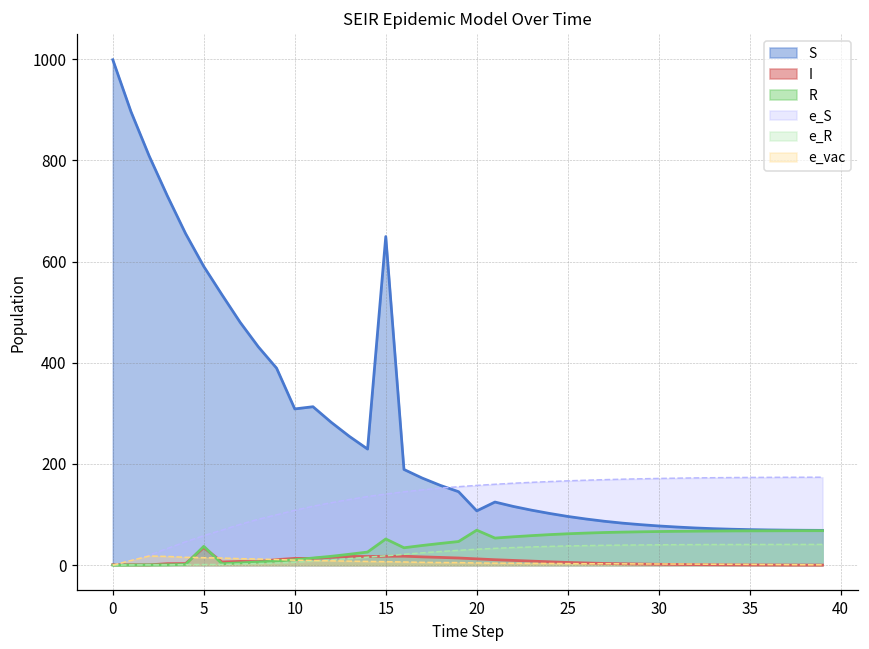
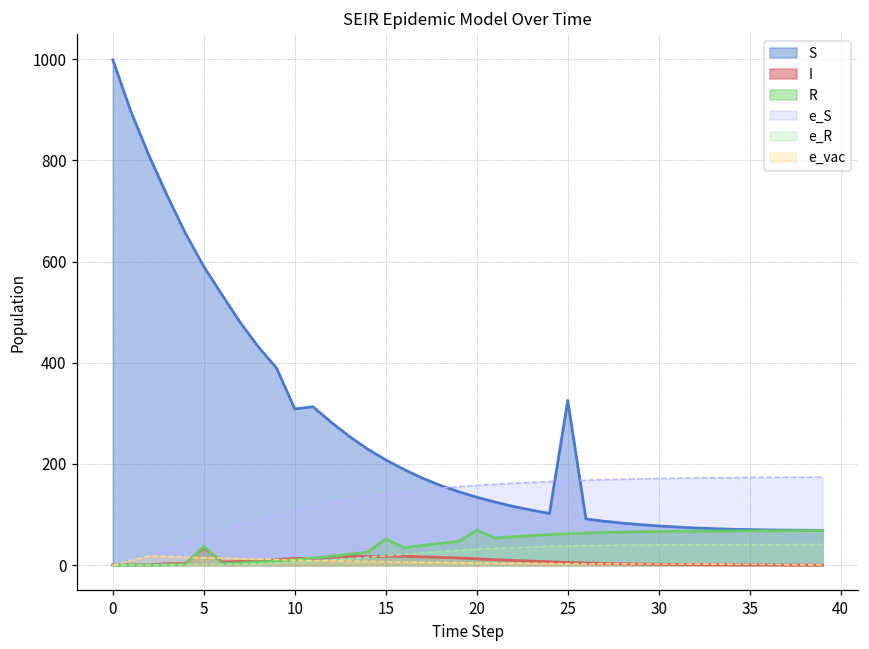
  {
    "S": {
      "0": 1000,
      "5": 590,
      "10": 310,
-     "15": 650,
-     "20": 110,
-     "25": 100,
+     "15": 210,
+     "20": 130,
+     "25": 330,
      "30": 80
    },
    "I": {
      "20": 10
    },
    "R": {
      "15": 50,
      "20": 70,
      "25": 60,
      "30": 70
    }
  }
